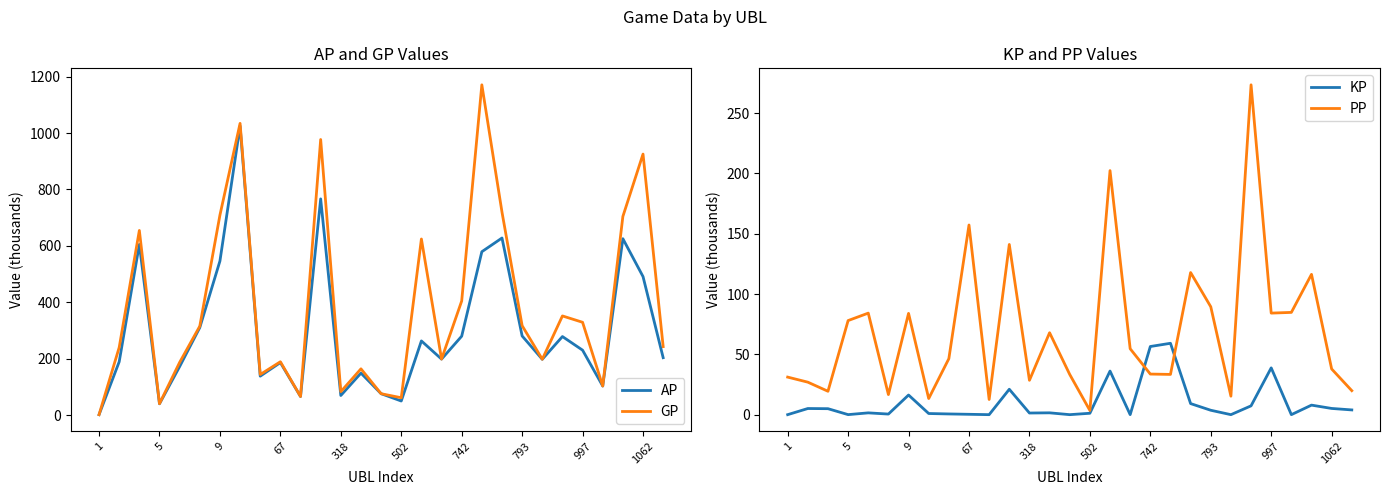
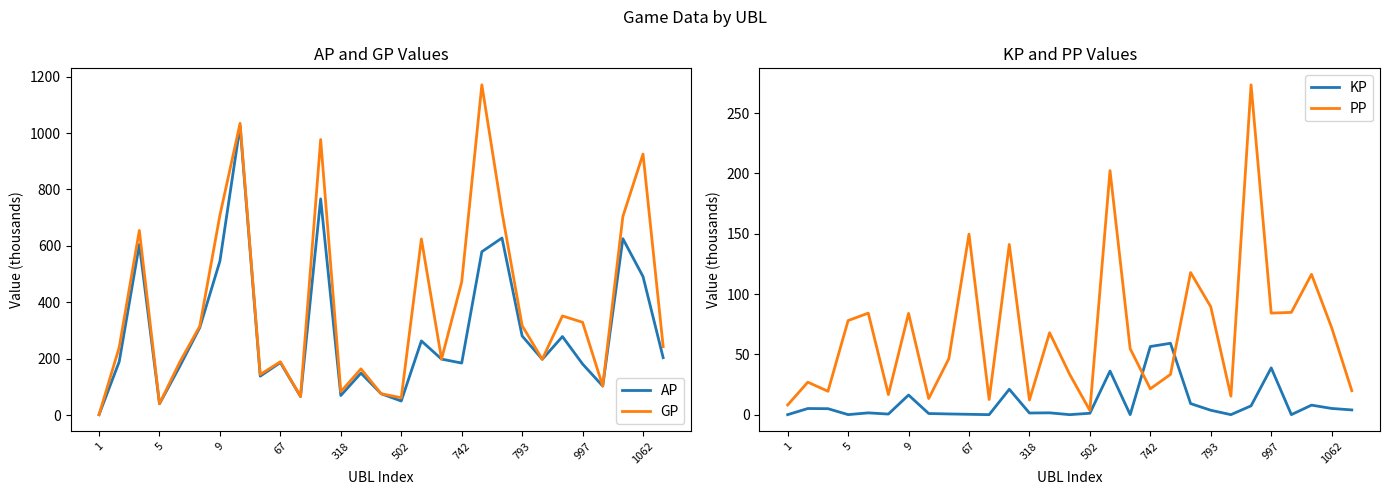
  {
    "AP and GP Values": {
      "AP": {
        "318": 70,
        "502": 50,
-       "742": 280,
+       "742": 180,
        "793": 280,
-       "997": 230,
+       "997": 180,
        "1062": 490
      },
      "GP": {
        "318": 80,
        "502": 60,
-       "742": 400,
+       "742": 470,
        "793": 320,
        "997": 330,
        "1062": 930
      }
    },
    "KP and PP Values": {
      "KP": {
        "1": 0,
        "67": 0,
        "318": 1,
        "502": 1,
        "742": 56,
        "793": 4,
        "997": 39,
        "1062": 5
      },
      "PP": {
-       "1": 31,
-       "67": 157,
-       "318": 28,
+       "1": 8,
+       "67": 150,
+       "318": 12,
        "502": 3,
-       "742": 34,
+       "742": 21,
        "793": 89,
        "997": 84,
-       "1062": 38
+       "1062": 72
      }
    }
  }
